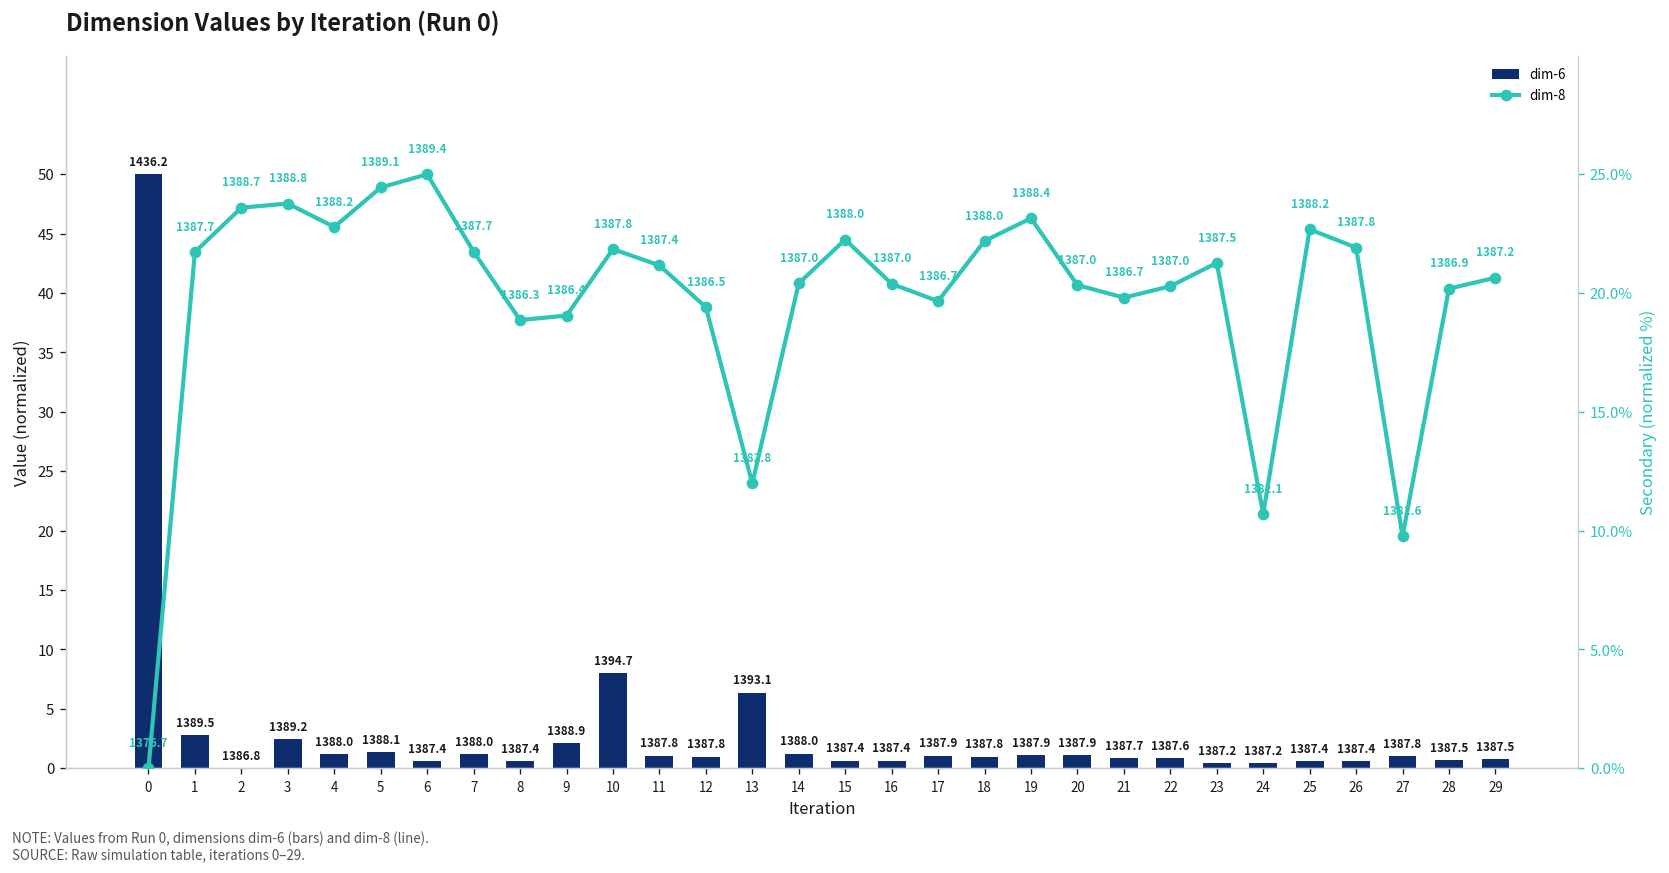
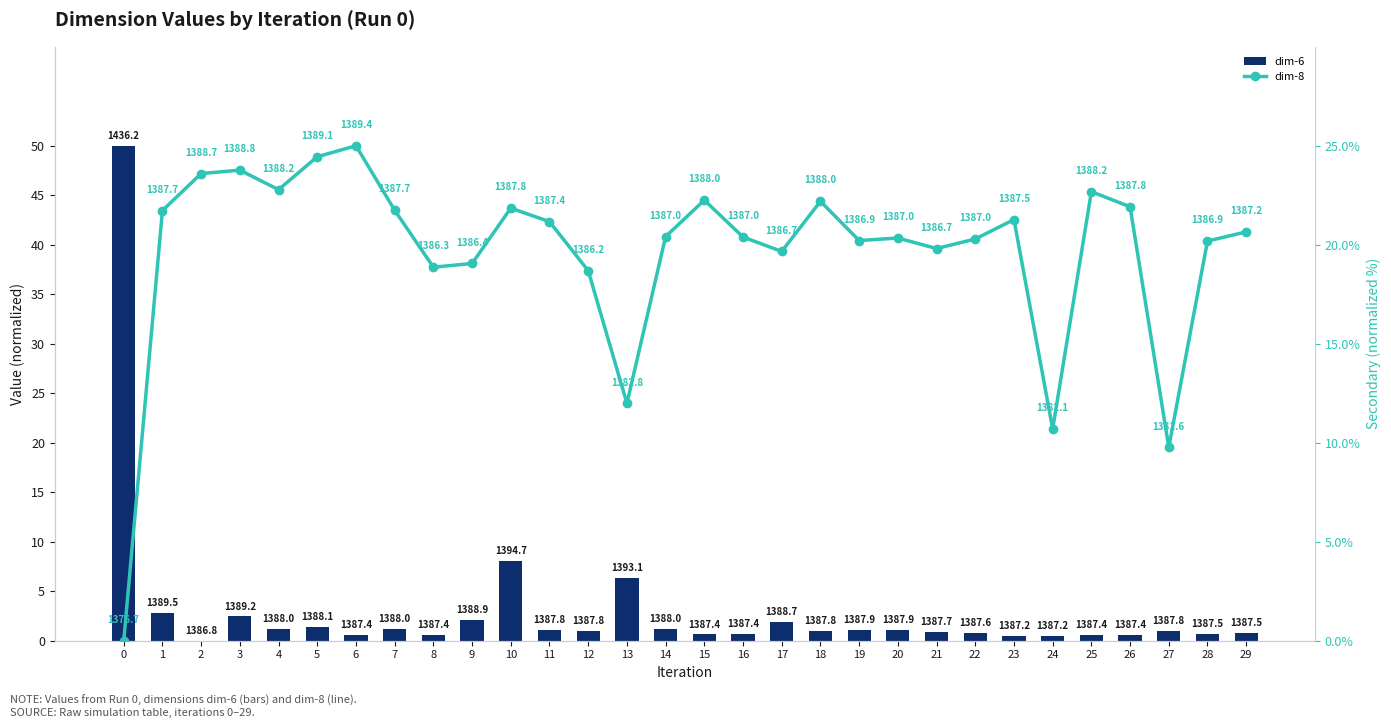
  {
    "dim-6": {
-     "17": 1387.9
+     "17": 1388.7
    },
    "dim-8": {
-     "12": 1386.5,
-     "19": 1388.4
+     "12": 1386.2,
+     "19": 1386.9
    }
  }
